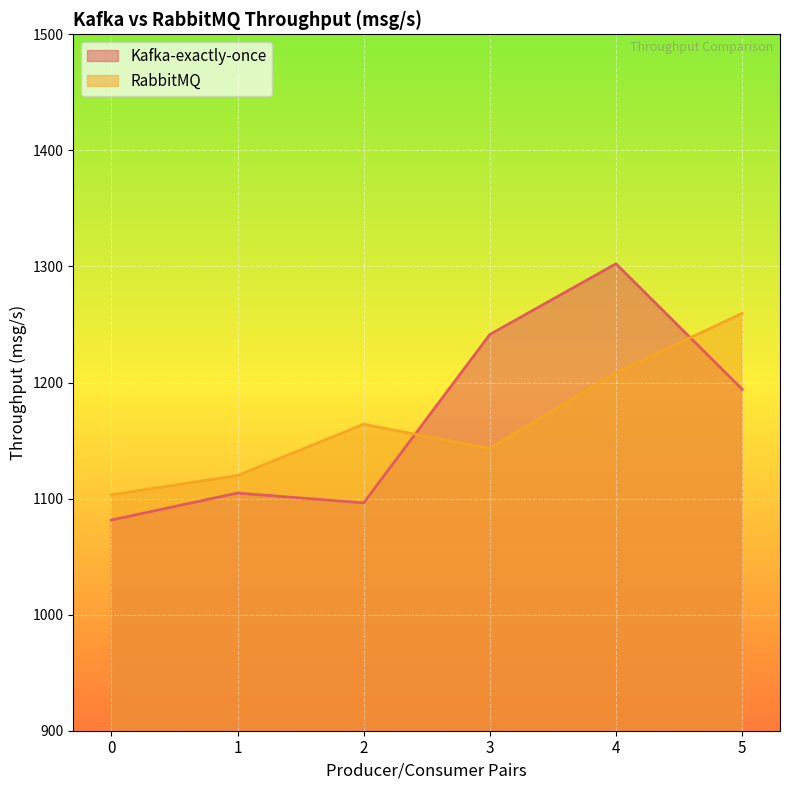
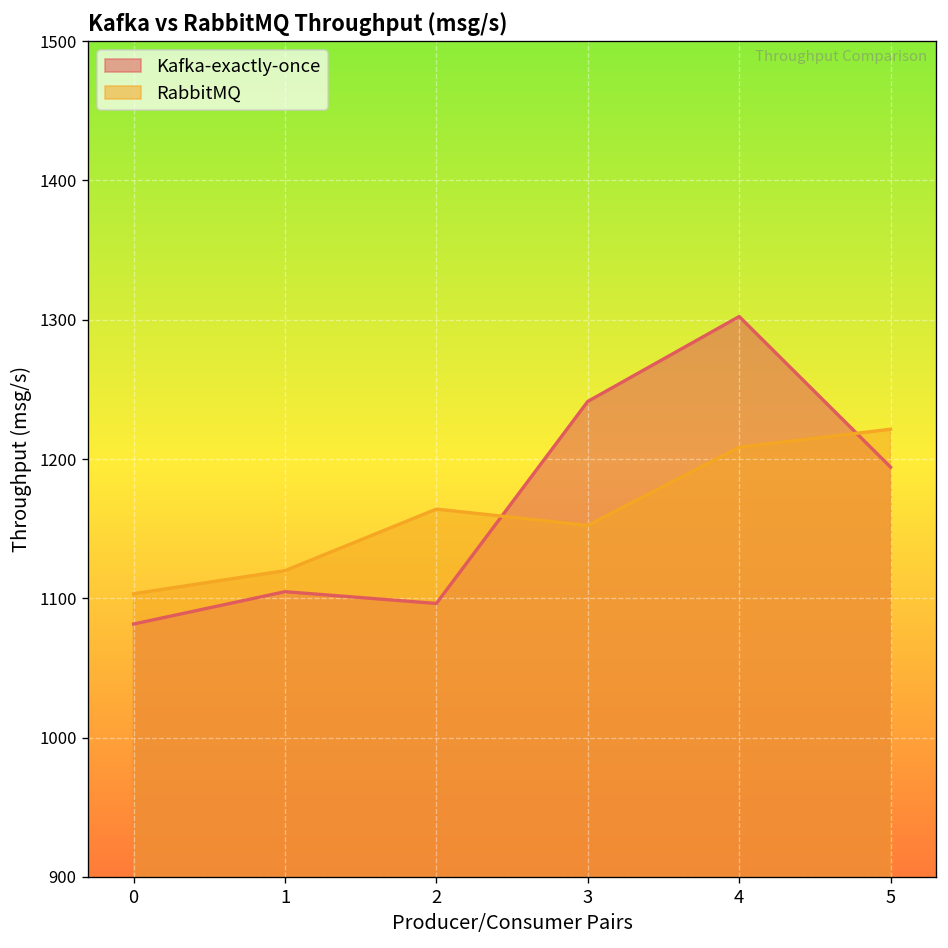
  {
    "Kafka-exactly-once": {
      "0": 1082,
      "1": 1105,
      "2": 1096,
      "3": 1241,
      "4": 1302,
      "5": 1194
    },
    "RabbitMQ": {
      "0": 1103,
      "1": 1120,
      "2": 1164,
-     "3": 1143,
+     "3": 1152,
      "4": 1208,
-     "5": 1260
+     "5": 1221
    }
  }
